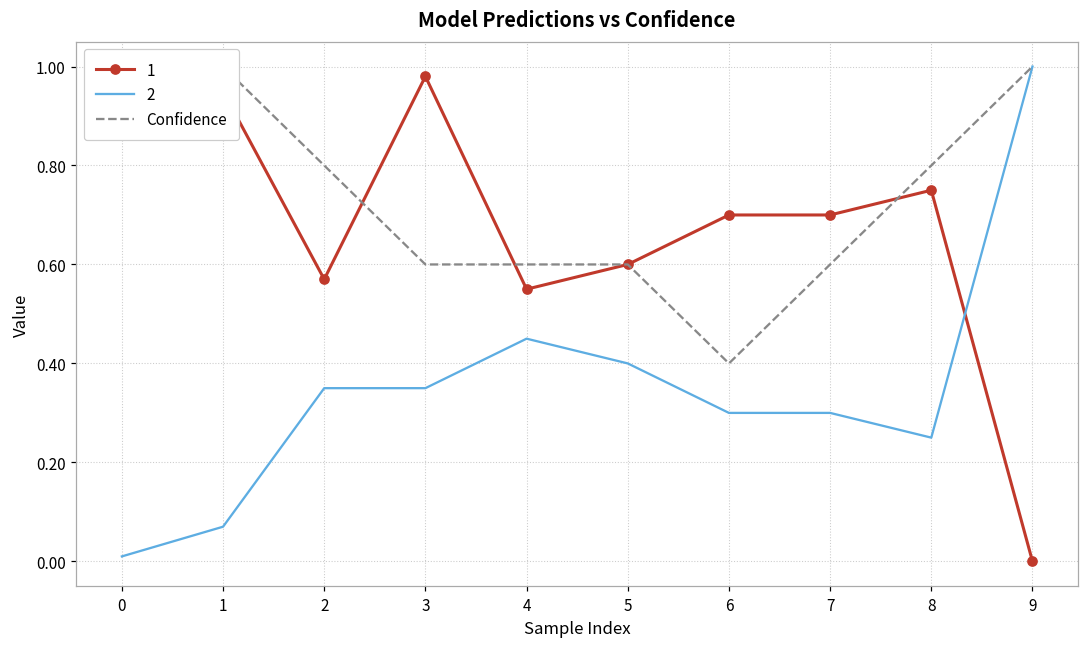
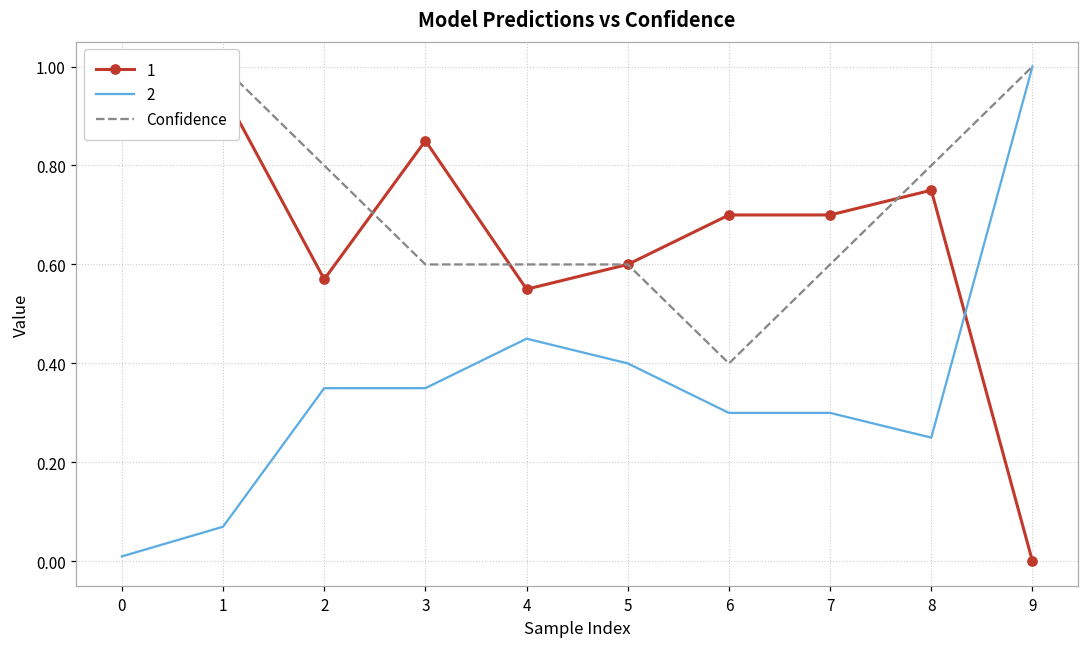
  {
    "1": {
      "2": 0.57,
-     "3": 0.98,
+     "3": 0.85,
      "4": 0.55,
      "6": 0.70,
      "7": 0.70,
      "8": 0.75,
      "9": 0.00
    },
    "2": {
      "0": 0.01,
      "1": 0.07,
      "2": 0.35,
      "3": 0.35,
      "4": 0.45,
      "5": 0.40,
      "6": 0.30,
      "7": 0.30,
      "8": 0.25
    },
    "Confidence": {
      "2": 0.80,
      "3": 0.60,
      "4": 0.60,
      "6": 0.40,
      "7": 0.60,
      "8": 0.80
    }
  }
